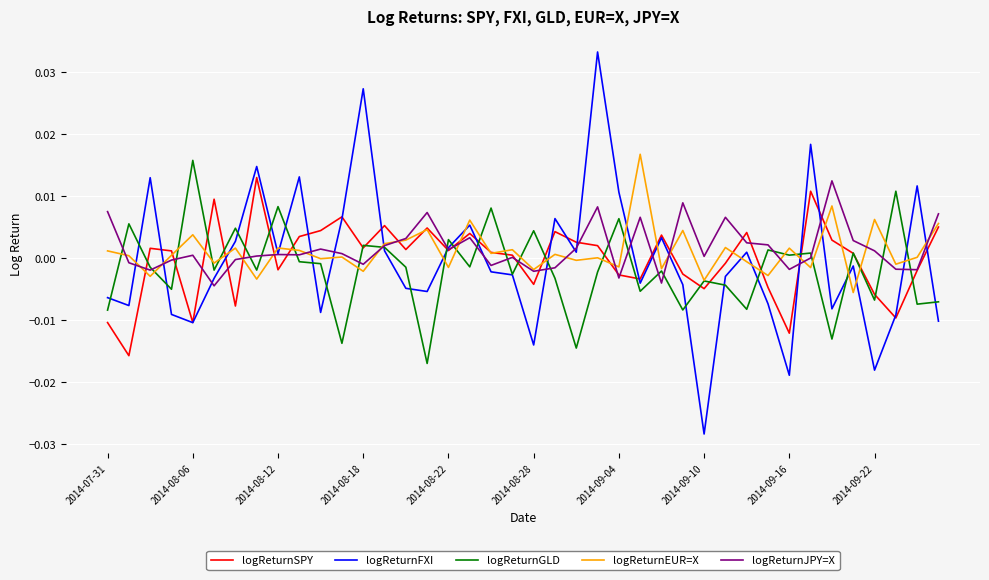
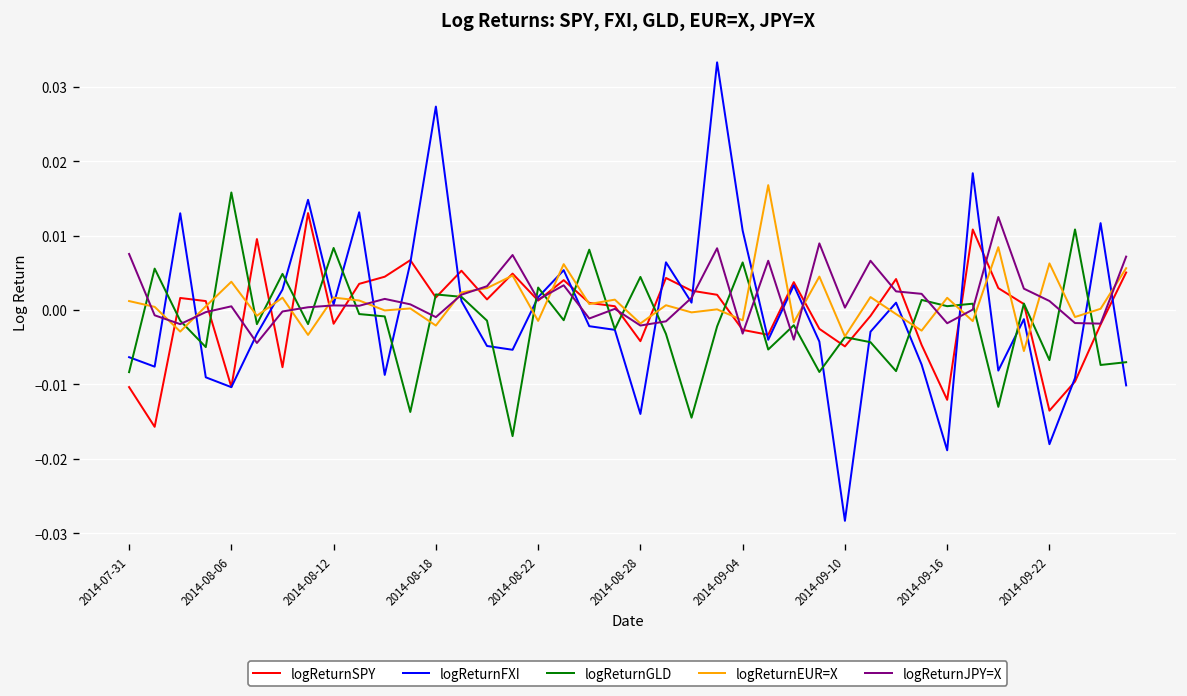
  {
    "logReturnSPY": {
      "2014-07-31": -0.010,
      "2014-08-12": -0.002,
      "2014-08-28": -0.004,
      "2014-09-04": -0.003,
      "2014-09-10": -0.005,
      "2014-09-16": -0.012,
-     "2014-09-22": -0.006
+     "2014-09-22": -0.014
    },
    "logReturnFXI": {
      "2014-07-31": -0.006,
      "2014-08-18": 0.027,
      "2014-08-28": -0.014,
      "2014-09-04": 0.011,
      "2014-09-10": -0.028,
      "2014-09-16": -0.019,
      "2014-09-22": -0.018
    },
    "logReturnGLD": {
      "2014-07-31": -0.008,
      "2014-08-06": 0.016,
      "2014-08-12": 0.008,
      "2014-08-22": 0.003,
      "2014-08-28": 0.004,
      "2014-09-04": 0.006,
      "2014-09-16": 0.001,
      "2014-09-22": -0.007
    },
    "logReturnEUR=X": {
      "2014-07-31": 0.001,
      "2014-08-06": 0.004,
      "2014-08-12": 0.002,
      "2014-08-18": -0.002,
      "2014-08-22": -0.001,
      "2014-09-04": -0.001,
      "2014-09-16": 0.002,
      "2014-09-22": 0.006
    },
    "logReturnJPY=X": {
      "2014-07-31": 0.008,
      "2014-08-06": 0.000,
      "2014-08-18": -0.001,
      "2014-09-04": -0.003,
      "2014-09-10": 0.000,
      "2014-09-16": -0.002,
      "2014-09-22": 0.001
    }
  }
